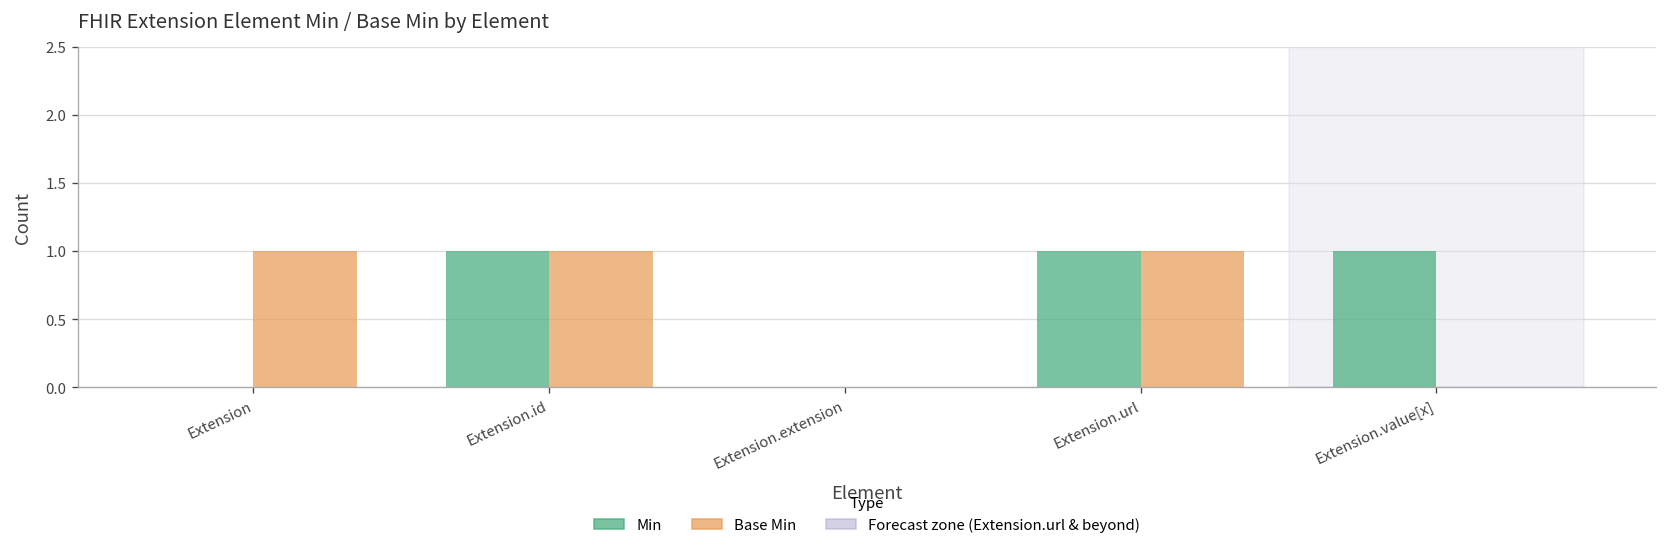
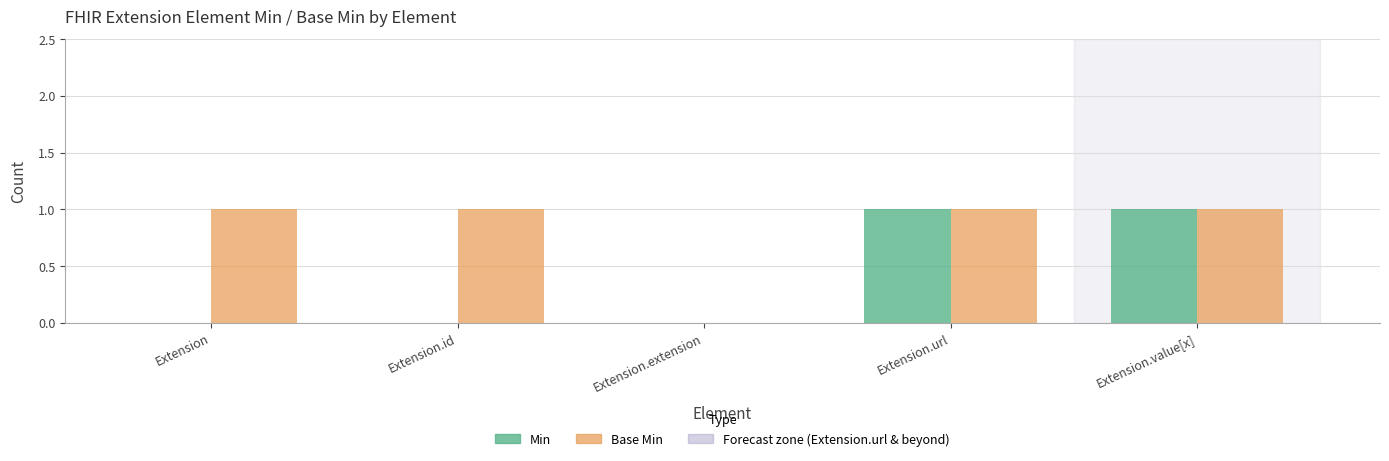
  {
    "Min": {
      "Extension": 0,
-     "Extension.id": 1,
+     "Extension.id": 0,
      "Extension.extension": 0,
      "Extension.url": 1,
      "Extension.value[x]": 1
    },
    "Base Min": {
      "Extension": 1,
      "Extension.id": 1,
      "Extension.extension": 0,
      "Extension.url": 1,
-     "Extension.value[x]": 0
+     "Extension.value[x]": 1
    }
  }
